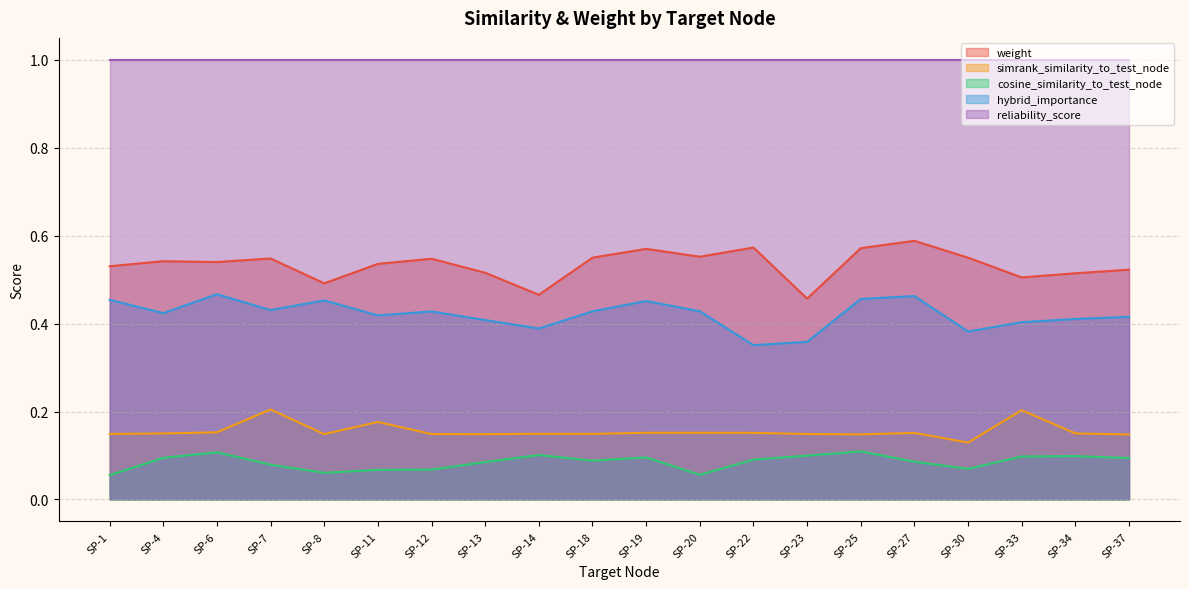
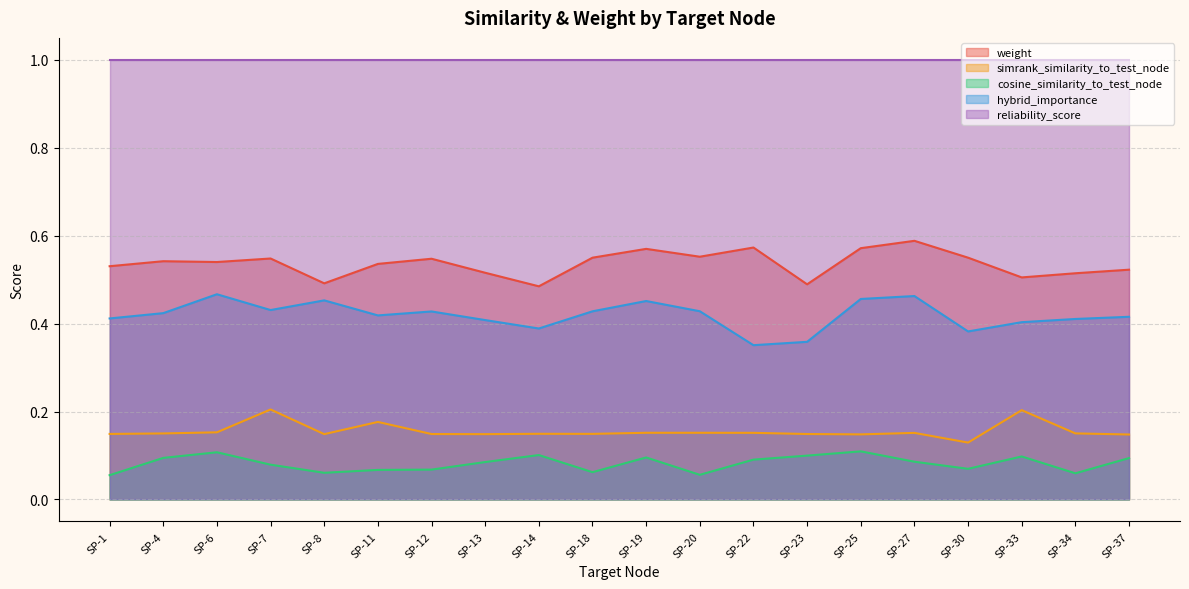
  {
    "weight": {
      "SP-1": 0.53,
      "SP-4": 0.54,
      "SP-6": 0.54,
      "SP-7": 0.55,
      "SP-8": 0.49,
      "SP-11": 0.54,
      "SP-12": 0.55,
      "SP-13": 0.52,
-     "SP-14": 0.47,
+     "SP-14": 0.48,
      "SP-18": 0.55,
      "SP-19": 0.57,
      "SP-20": 0.55,
      "SP-22": 0.57,
-     "SP-23": 0.46,
+     "SP-23": 0.49,
      "SP-25": 0.57,
      "SP-27": 0.59,
      "SP-30": 0.55,
      "SP-33": 0.51,
      "SP-34": 0.51,
      "SP-37": 0.52
    },
    "simrank_similarity_to_test_node": {
      "SP-1": 0.15,
      "SP-4": 0.15,
      "SP-6": 0.15,
      "SP-7": 0.20,
      "SP-8": 0.15,
      "SP-11": 0.18,
      "SP-12": 0.15,
      "SP-13": 0.15,
      "SP-14": 0.15,
      "SP-18": 0.15,
      "SP-19": 0.15,
      "SP-20": 0.15,
      "SP-22": 0.15,
      "SP-23": 0.15,
      "SP-25": 0.15,
      "SP-27": 0.15,
      "SP-30": 0.13,
      "SP-33": 0.20,
      "SP-34": 0.15,
      "SP-37": 0.15
    },
    "cosine_similarity_to_test_node": {
      "SP-1": 0.06,
      "SP-4": 0.09,
      "SP-6": 0.11,
      "SP-7": 0.08,
      "SP-8": 0.06,
      "SP-11": 0.07,
      "SP-12": 0.07,
      "SP-13": 0.09,
      "SP-14": 0.10,
-     "SP-18": 0.09,
+     "SP-18": 0.06,
      "SP-19": 0.10,
      "SP-20": 0.06,
      "SP-22": 0.09,
      "SP-23": 0.10,
      "SP-25": 0.11,
      "SP-27": 0.09,
      "SP-30": 0.07,
      "SP-33": 0.10,
-     "SP-34": 0.10,
+     "SP-34": 0.06,
      "SP-37": 0.09
    },
    "hybrid_importance": {
-     "SP-1": 0.45,
+     "SP-1": 0.41,
      "SP-4": 0.42,
      "SP-6": 0.47,
      "SP-7": 0.43,
      "SP-8": 0.45,
      "SP-11": 0.42,
      "SP-12": 0.43,
      "SP-13": 0.41,
      "SP-14": 0.39,
      "SP-18": 0.43,
      "SP-19": 0.45,
      "SP-20": 0.43,
      "SP-22": 0.35,
      "SP-23": 0.36,
      "SP-25": 0.46,
      "SP-27": 0.46,
      "SP-30": 0.38,
      "SP-33": 0.40,
      "SP-34": 0.41,
      "SP-37": 0.42
    },
    "reliability_score": {
      "SP-1": 1.00,
      "SP-4": 1.00,
      "SP-6": 1.00,
      "SP-7": 1.00,
      "SP-8": 1.00,
      "SP-11": 1.00,
      "SP-12": 1.00,
      "SP-13": 1.00,
      "SP-14": 1.00,
      "SP-18": 1.00,
      "SP-19": 1.00,
      "SP-20": 1.00,
      "SP-22": 1.00,
      "SP-23": 1.00,
      "SP-25": 1.00,
      "SP-27": 1.00
    }
  }
